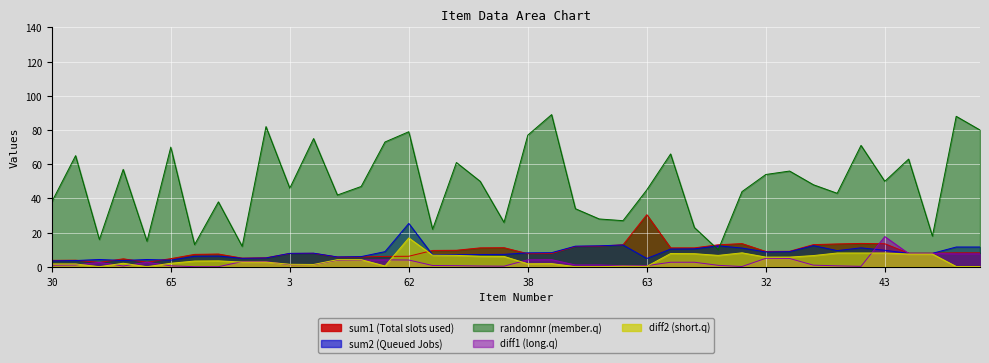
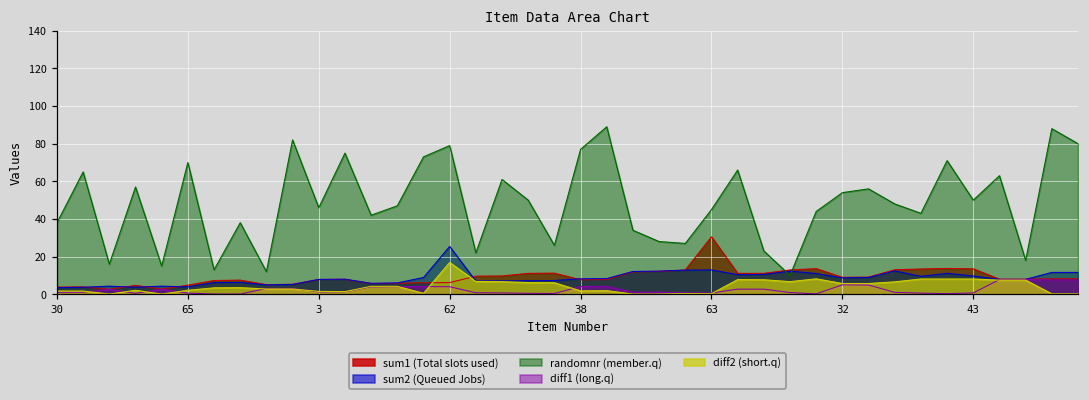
  {
    "sum1 (Total slots used)": {
      "62": 6,
      "63": 31,
      "43": 14
    },
    "sum2 (Queued Jobs)": {
      "62": 25,
-     "63": 5,
+     "63": 13,
      "43": 10
    },
    "randomnr (member.q)": {
      "30": 38,
      "65": 70,
      "62": 79,
      "63": 45,
      "43": 50
    },
    "diff1 (long.q)": {
      "65": 1,
      "62": 4,
-     "43": 18
+     "43": 1
    },
    "diff2 (short.q)": {
      "65": 2,
      "62": 17,
      "43": 8
    }
  }
